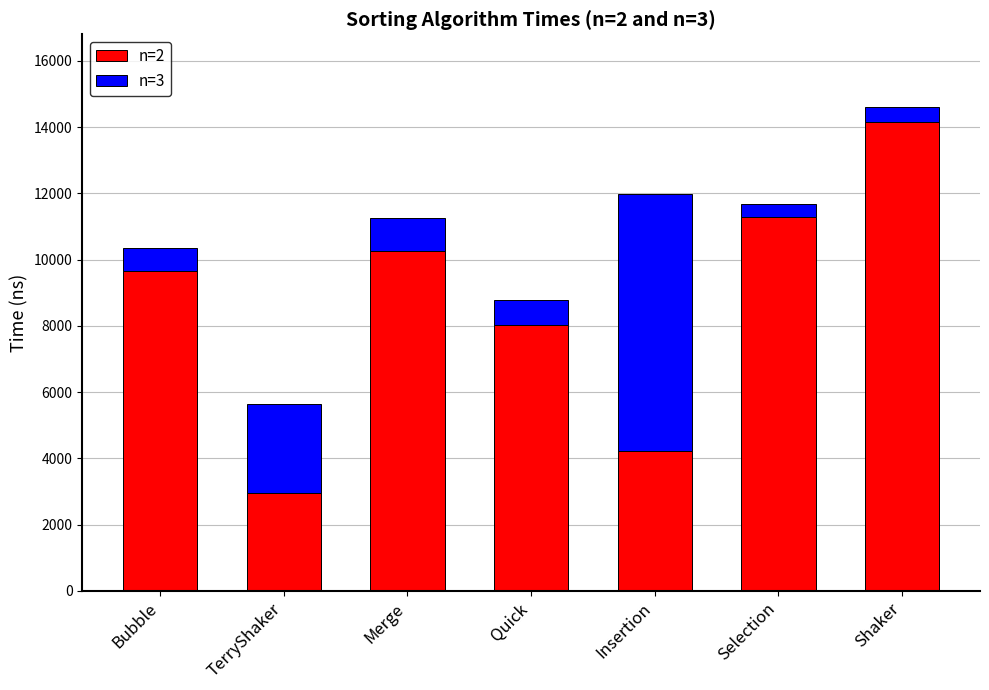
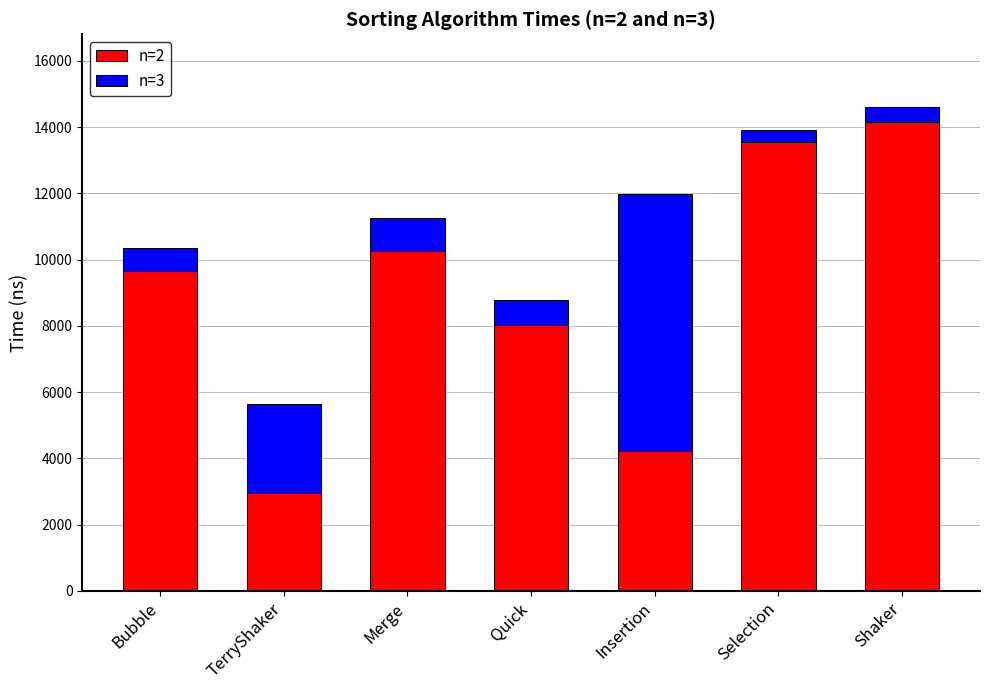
  {
    "n=2": {
      "Bubble": 9700,
      "TerryShaker": 3000,
      "Merge": 10300,
      "Quick": 8000,
      "Insertion": 4200,
-     "Selection": 11300,
+     "Selection": 13600,
      "Shaker": 14200
    },
    "n=3": {
      "Bubble": 700,
      "TerryShaker": 2700,
      "Merge": 1000,
      "Quick": 700,
      "Insertion": 7800,
      "Selection": 400,
      "Shaker": 500
    }
  }
